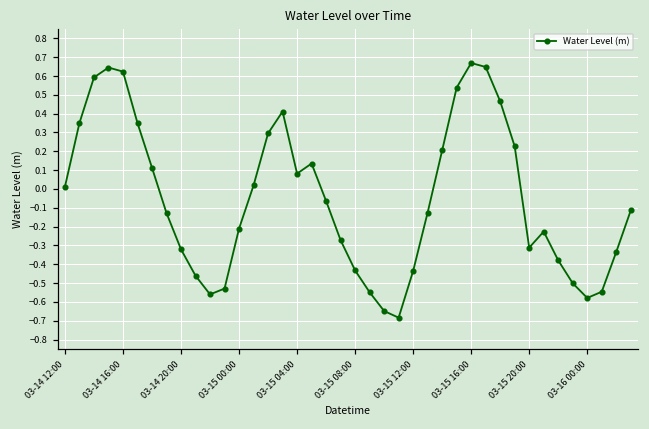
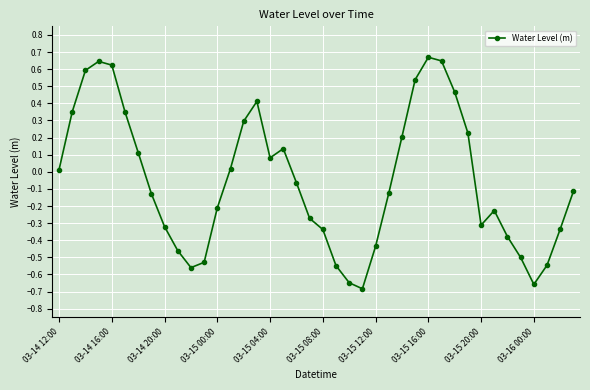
  {
    "03-14 12:00": 0.01,
    "03-14 16:00": 0.62,
    "03-14 20:00": -0.32,
    "03-15 00:00": -0.21,
    "03-15 04:00": 0.08,
-   "03-15 08:00": -0.43,
+   "03-15 08:00": -0.34,
    "03-15 12:00": -0.44,
    "03-15 16:00": 0.67,
    "03-15 20:00": -0.31,
-   "03-16 00:00": -0.58
+   "03-16 00:00": -0.66
  }
